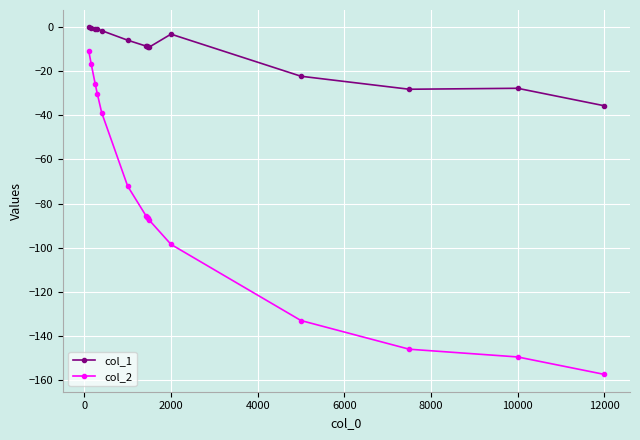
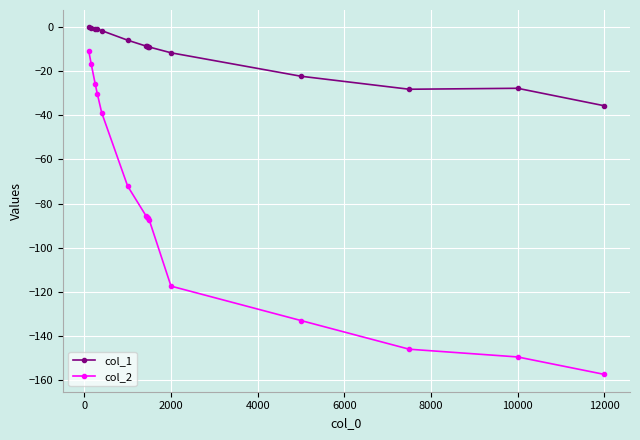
  {
    "col_1": {
-     "2000": -3,
+     "2000": -12,
      "10000": -28,
      "12000": -36
    },
    "col_2": {
-     "2000": -98,
+     "2000": -117,
      "10000": -150,
      "12000": -157
    }
  }
